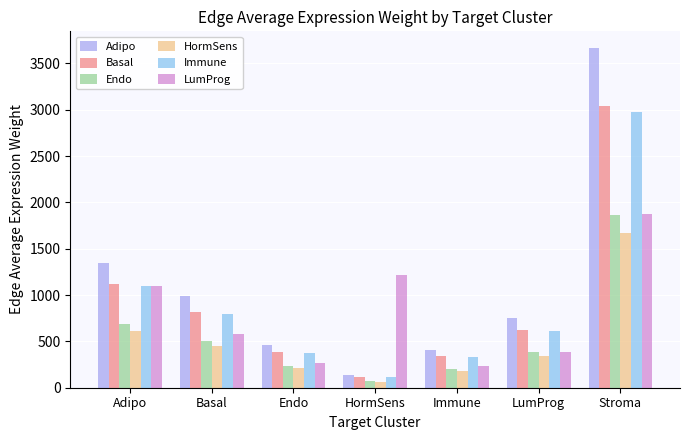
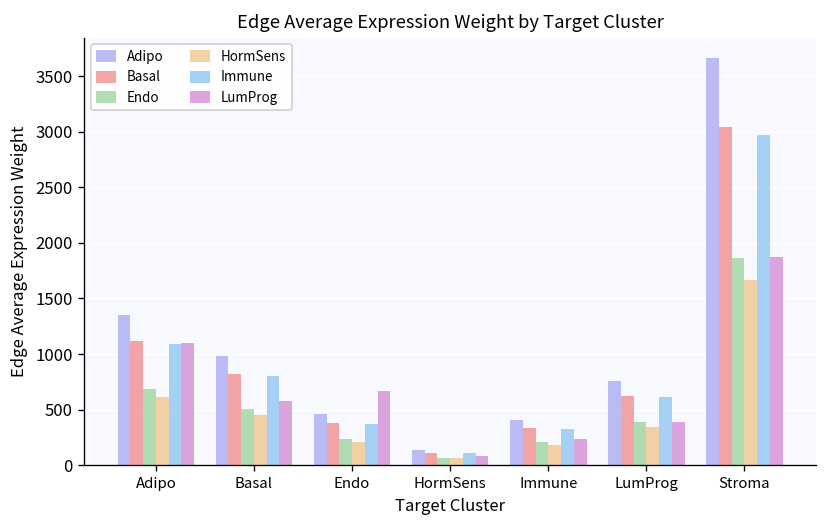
  {
    "Basal": {
      "Adipo": 1100,
      "Basal": 800,
      "Endo": 400,
      "HormSens": 100,
      "Immune": 300,
      "LumProg": 600,
      "Stroma": 3000
    },
    "Endo": {
      "Adipo": 700,
      "Basal": 500,
      "Endo": 200,
      "HormSens": 100,
      "Immune": 200,
      "LumProg": 400,
      "Stroma": 1900
    },
    "HormSens": {
      "Adipo": 600,
      "Basal": 400,
      "Endo": 200,
      "HormSens": 100,
      "Immune": 200,
      "LumProg": 300,
      "Stroma": 1700
    },
    "LumProg": {
      "Adipo": 1100,
      "Basal": 600,
-     "Endo": 300,
-     "HormSens": 1200,
+     "Endo": 700,
+     "HormSens": 100,
      "Immune": 200,
      "LumProg": 400,
      "Stroma": 1900
    }
  }
